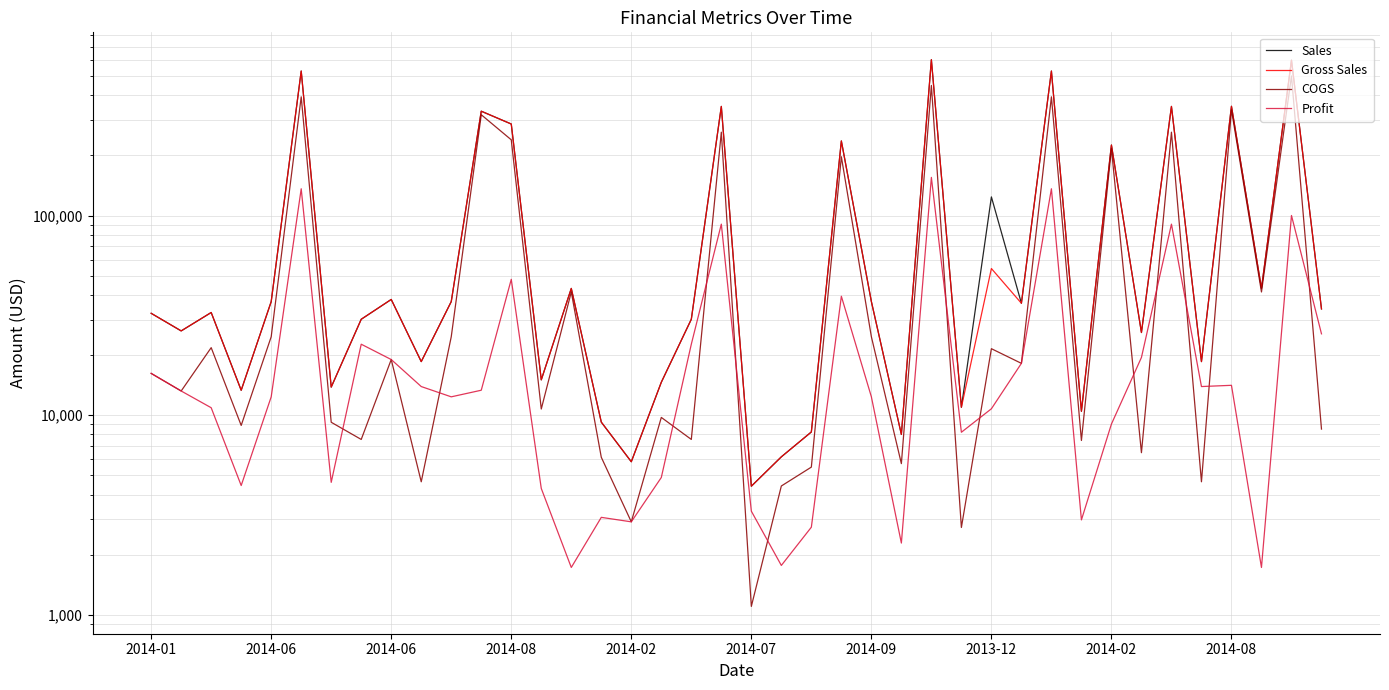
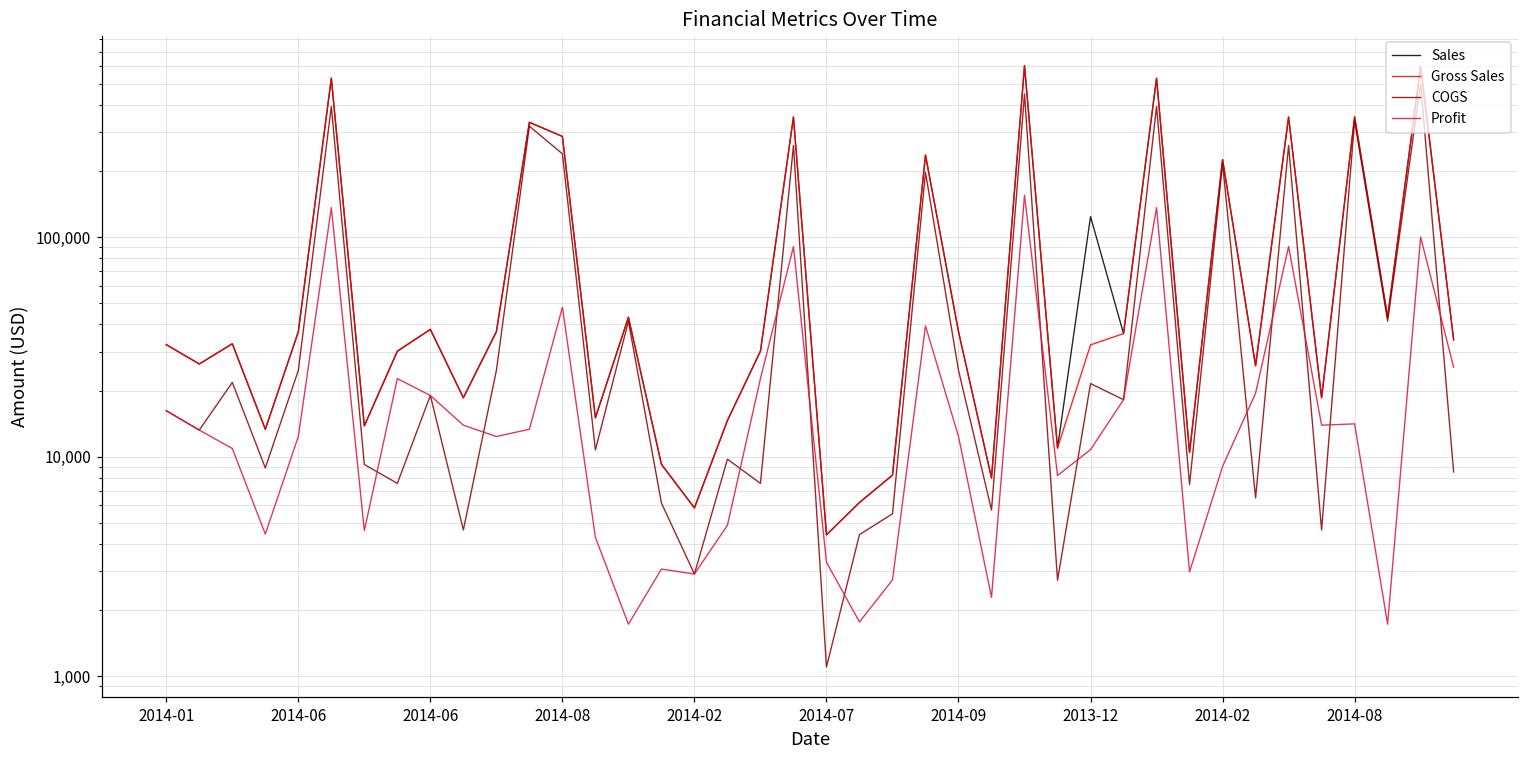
  {
    "Sales": {
      "2013-12": "120,000"
    },
    "Gross Sales": {
-     "2013-12": "54,000"
+     "2013-12": "32,000"
    },
    "COGS": {
      "2013-12": "22,000"
    },
    "Profit": {
      "2013-12": "11,000"
    }
  }
